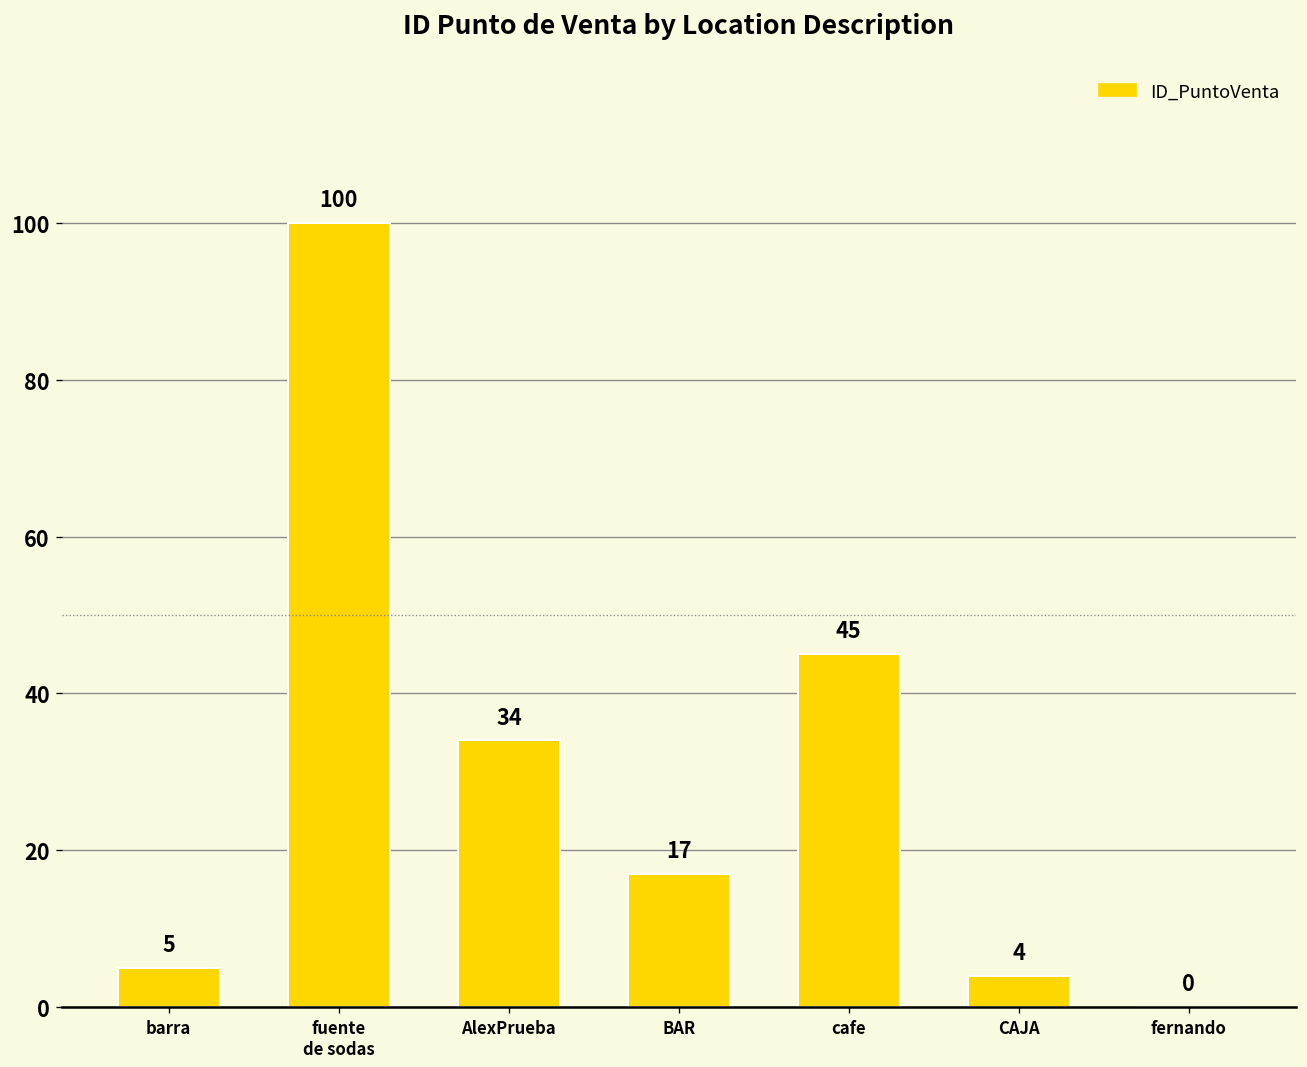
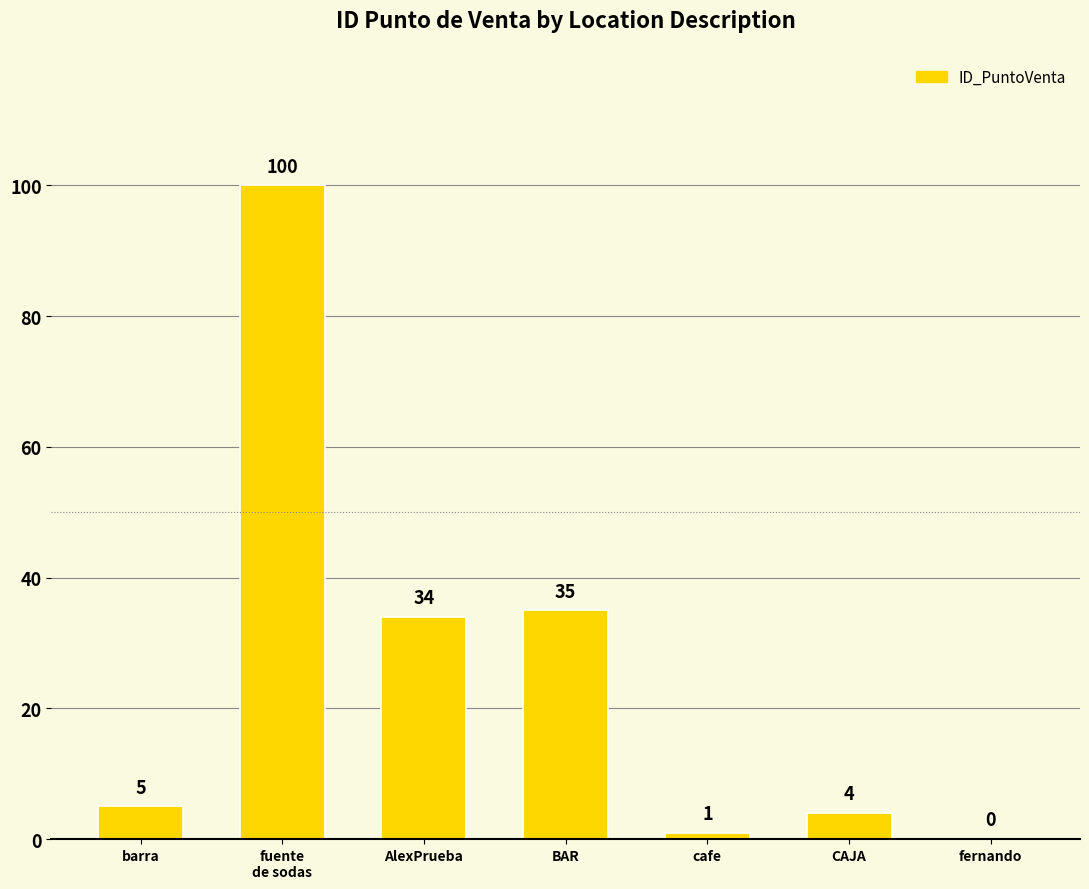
  {
    "barra": 5,
    "fuente de sodas": 100,
    "AlexPrueba": 34,
-   "BAR": 17,
-   "cafe": 45,
+   "BAR": 35,
+   "cafe": 1,
    "CAJA": 4,
    "fernando": 0
  }
